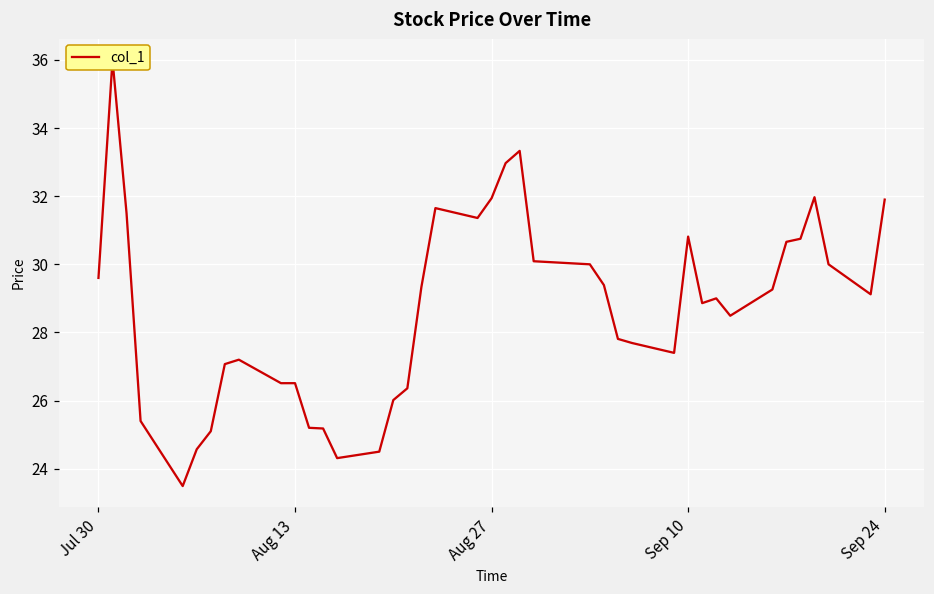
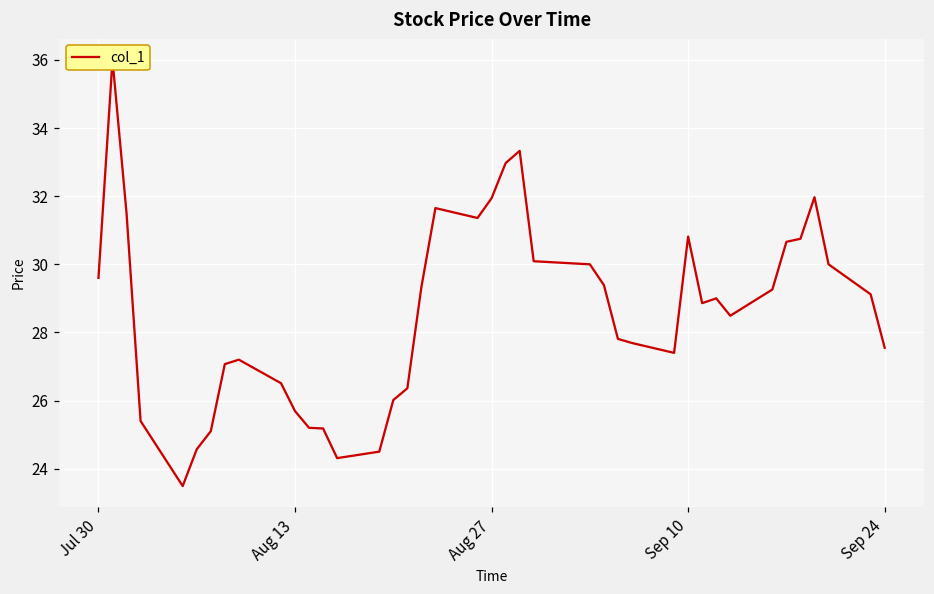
  {
    "Jul 30": 29.6,
-   "Aug 13": 26.5,
+   "Aug 13": 25.7,
    "Aug 27": 31.9,
    "Sep 10": 30.8,
-   "Sep 24": 31.9
+   "Sep 24": 27.5
  }
